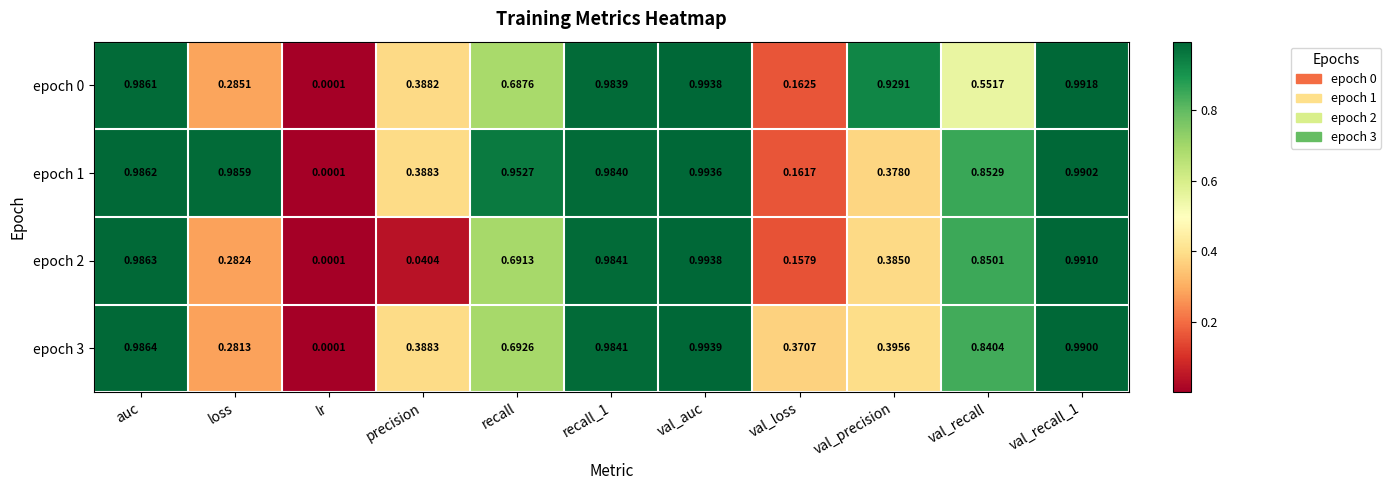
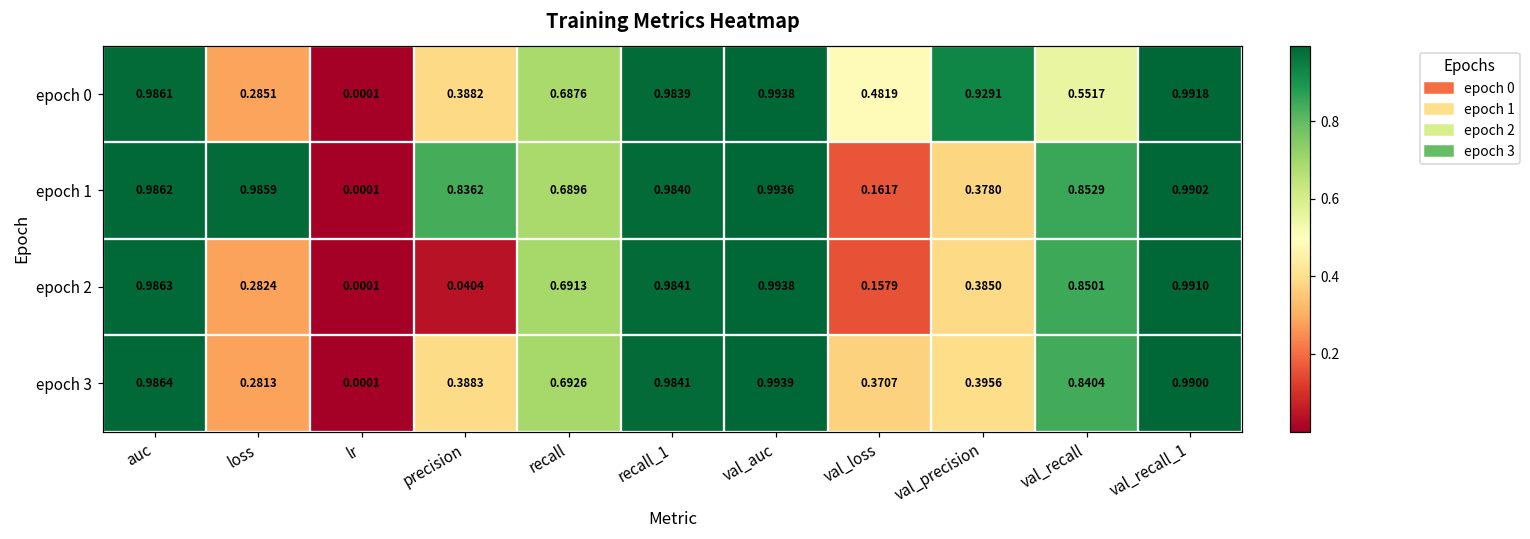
  {
    "epoch 0": {
      "auc": 0.9861,
      "loss": 0.2851,
      "lr": 0.0001,
      "precision": 0.3882,
      "recall": 0.6876,
      "recall_1": 0.9839,
      "val_auc": 0.9938,
-     "val_loss": 0.1625,
+     "val_loss": 0.4819,
      "val_precision": 0.9291,
      "val_recall": 0.5517,
      "val_recall_1": 0.9918
    },
    "epoch 1": {
      "auc": 0.9862,
      "loss": 0.9859,
      "lr": 0.0001,
-     "precision": 0.3883,
-     "recall": 0.9527,
+     "precision": 0.8362,
+     "recall": 0.6896,
      "recall_1": 0.9840,
      "val_auc": 0.9936,
      "val_loss": 0.1617,
      "val_precision": 0.3780,
      "val_recall": 0.8529,
      "val_recall_1": 0.9902
    },
    "epoch 2": {
      "auc": 0.9863,
      "loss": 0.2824,
      "lr": 0.0001,
      "precision": 0.0404,
      "recall": 0.6913,
      "recall_1": 0.9841,
      "val_auc": 0.9938,
      "val_loss": 0.1579,
      "val_precision": 0.3850,
      "val_recall": 0.8501,
      "val_recall_1": 0.9910
    },
    "epoch 3": {
      "auc": 0.9864,
      "loss": 0.2813,
      "lr": 0.0001,
      "precision": 0.3883,
      "recall": 0.6926,
      "recall_1": 0.9841,
      "val_auc": 0.9939,
      "val_loss": 0.3707,
      "val_precision": 0.3956,
      "val_recall": 0.8404,
      "val_recall_1": 0.9900
    }
  }
